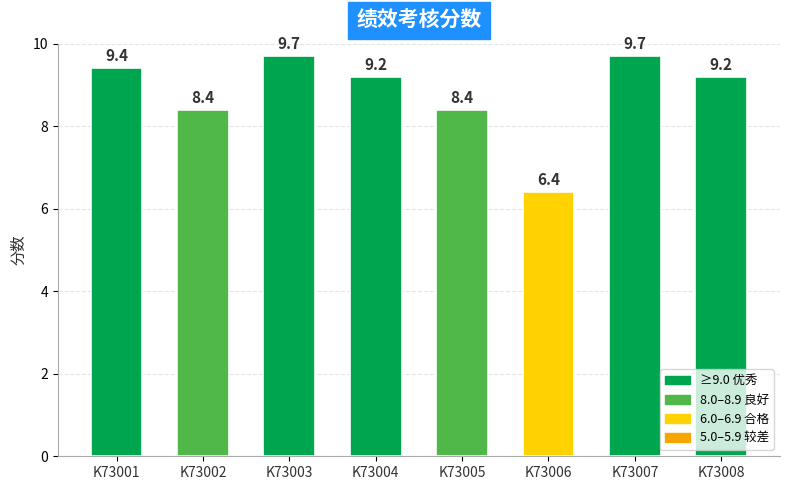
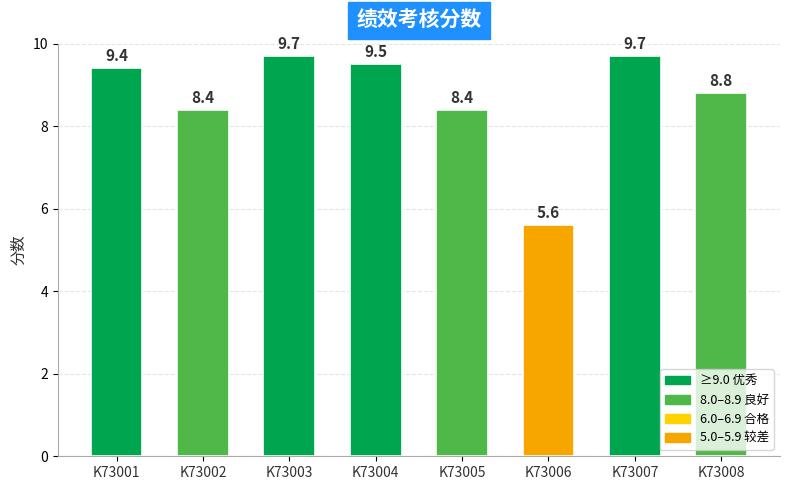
  {
    "K73001": 9.4,
    "K73002": 8.4,
    "K73003": 9.7,
-   "K73004": 9.2,
+   "K73004": 9.5,
    "K73005": 8.4,
-   "K73006": 6.4,
+   "K73006": 5.6,
    "K73007": 9.7,
-   "K73008": 9.2
+   "K73008": 8.8
  }
